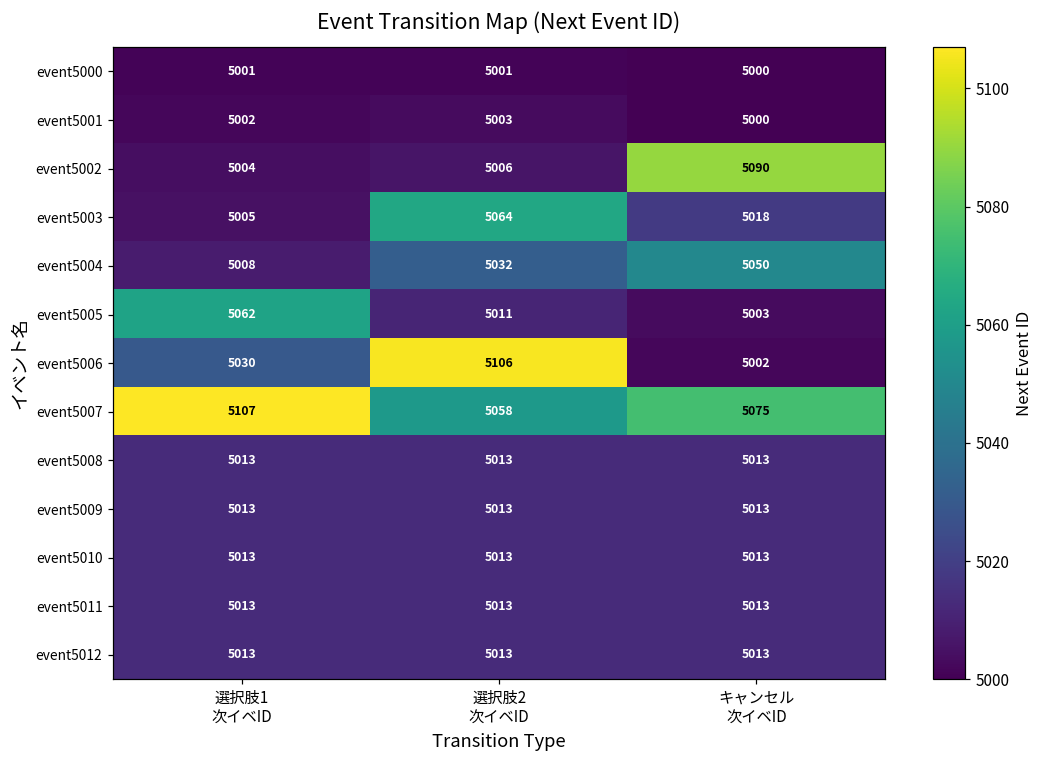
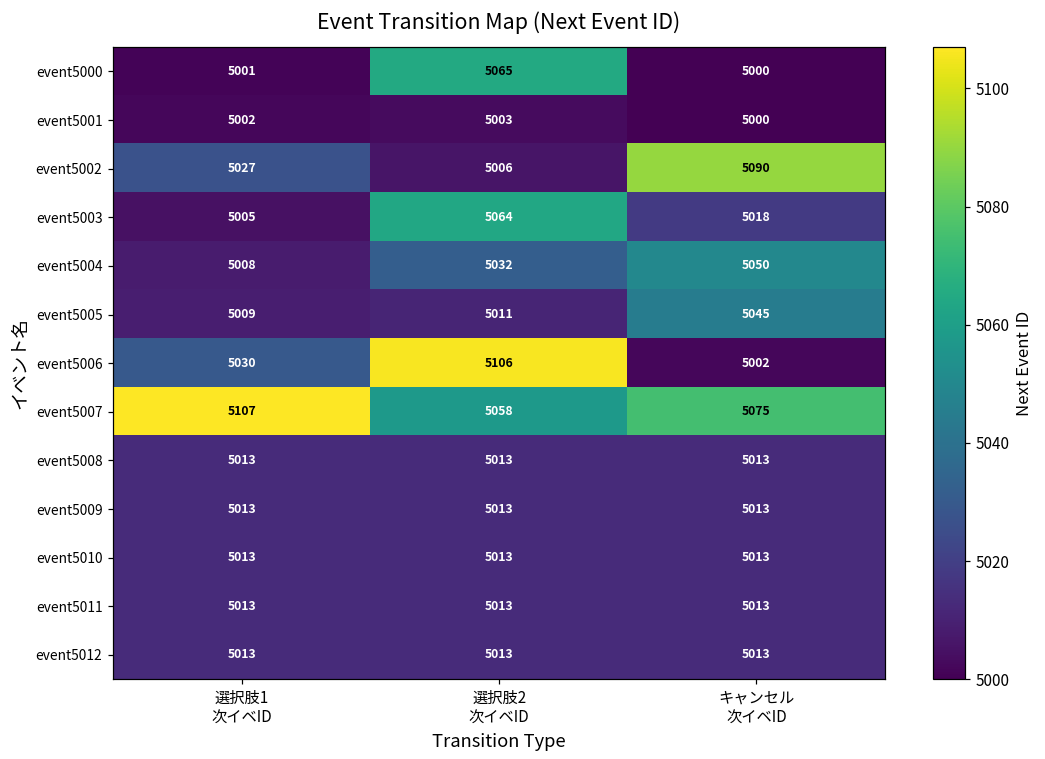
  {
    "event5000": {
      "選択肢1 次イベID": 5001,
-     "選択肢2 次イベID": 5001,
+     "選択肢2 次イベID": 5065,
      "キャンセル 次イベID": 5000
    },
    "event5001": {
      "選択肢1 次イベID": 5002,
      "選択肢2 次イベID": 5003,
      "キャンセル 次イベID": 5000
    },
    "event5002": {
-     "選択肢1 次イベID": 5004,
+     "選択肢1 次イベID": 5027,
      "選択肢2 次イベID": 5006,
      "キャンセル 次イベID": 5090
    },
    "event5003": {
      "選択肢1 次イベID": 5005,
      "選択肢2 次イベID": 5064,
      "キャンセル 次イベID": 5018
    },
    "event5004": {
      "選択肢1 次イベID": 5008,
      "選択肢2 次イベID": 5032,
      "キャンセル 次イベID": 5050
    },
    "event5005": {
-     "選択肢1 次イベID": 5062,
+     "選択肢1 次イベID": 5009,
      "選択肢2 次イベID": 5011,
-     "キャンセル 次イベID": 5003
+     "キャンセル 次イベID": 5045
    },
    "event5006": {
      "選択肢1 次イベID": 5030,
      "選択肢2 次イベID": 5106,
      "キャンセル 次イベID": 5002
    },
    "event5007": {
      "選択肢1 次イベID": 5107,
      "選択肢2 次イベID": 5058,
      "キャンセル 次イベID": 5075
    },
    "event5008": {
      "選択肢1 次イベID": 5013,
      "選択肢2 次イベID": 5013,
      "キャンセル 次イベID": 5013
    },
    "event5009": {
      "選択肢1 次イベID": 5013,
      "選択肢2 次イベID": 5013,
      "キャンセル 次イベID": 5013
    },
    "event5010": {
      "選択肢1 次イベID": 5013,
      "選択肢2 次イベID": 5013,
      "キャンセル 次イベID": 5013
    },
    "event5011": {
      "選択肢1 次イベID": 5013,
      "選択肢2 次イベID": 5013,
      "キャンセル 次イベID": 5013
    },
    "event5012": {
      "選択肢1 次イベID": 5013,
      "選択肢2 次イベID": 5013,
      "キャンセル 次イベID": 5013
    }
  }
